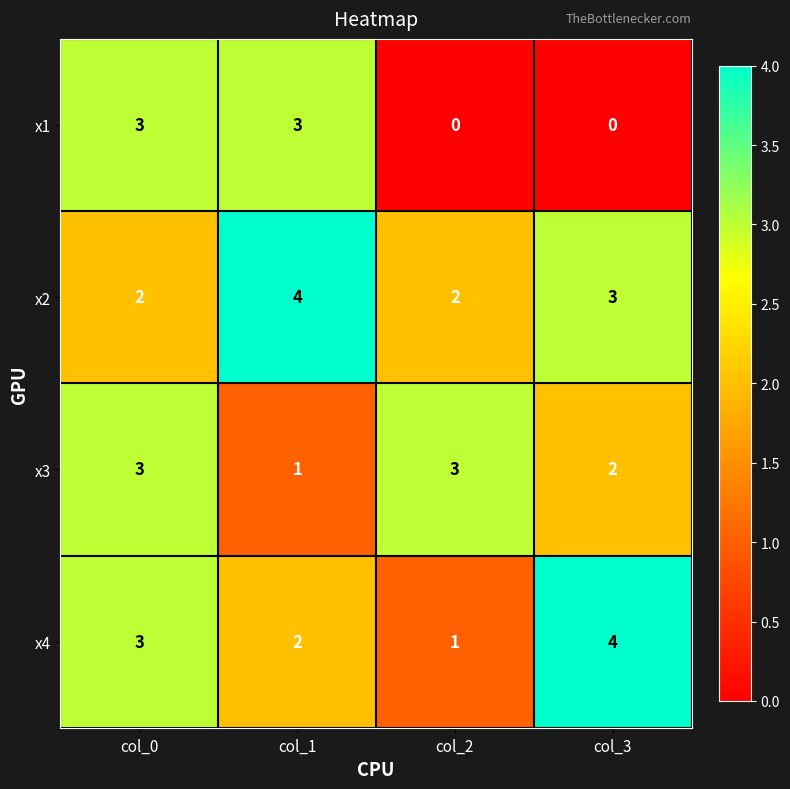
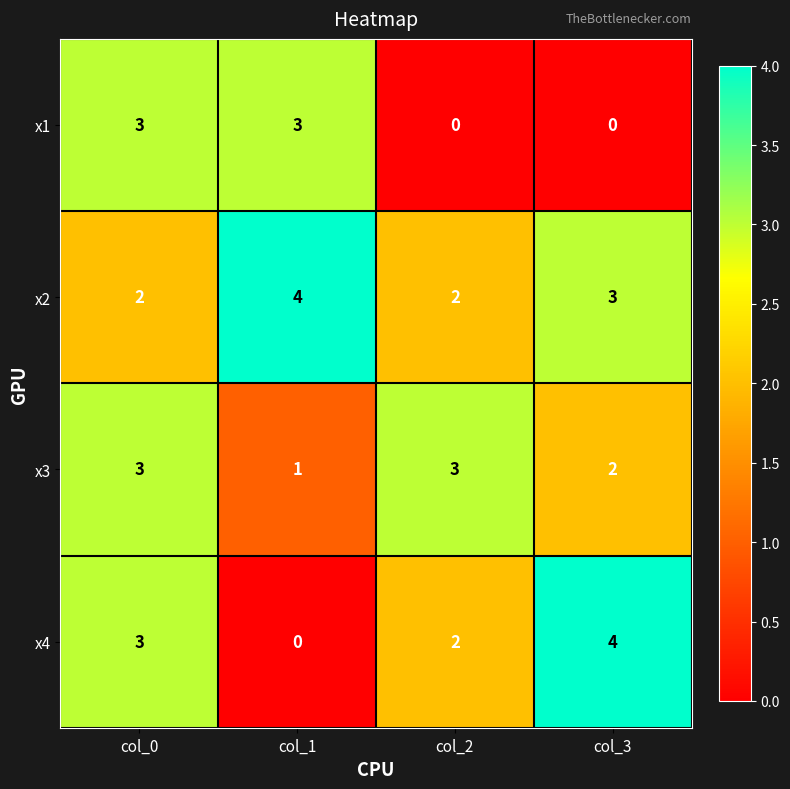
  {
    "x1": {
      "col_0": 3,
      "col_1": 3,
      "col_2": 0,
      "col_3": 0
    },
    "x2": {
      "col_0": 2,
      "col_1": 4,
      "col_2": 2,
      "col_3": 3
    },
    "x3": {
      "col_0": 3,
      "col_1": 1,
      "col_2": 3,
      "col_3": 2
    },
    "x4": {
      "col_0": 3,
-     "col_1": 2,
-     "col_2": 1,
+     "col_1": 0,
+     "col_2": 2,
      "col_3": 4
    }
  }
